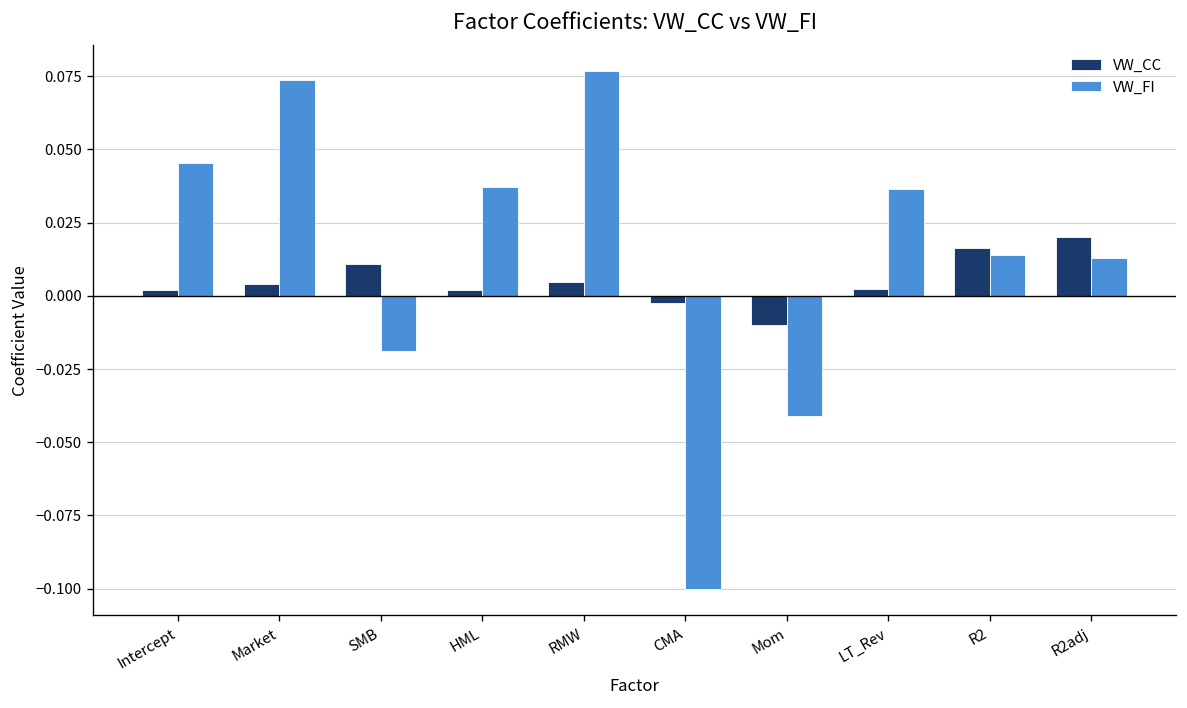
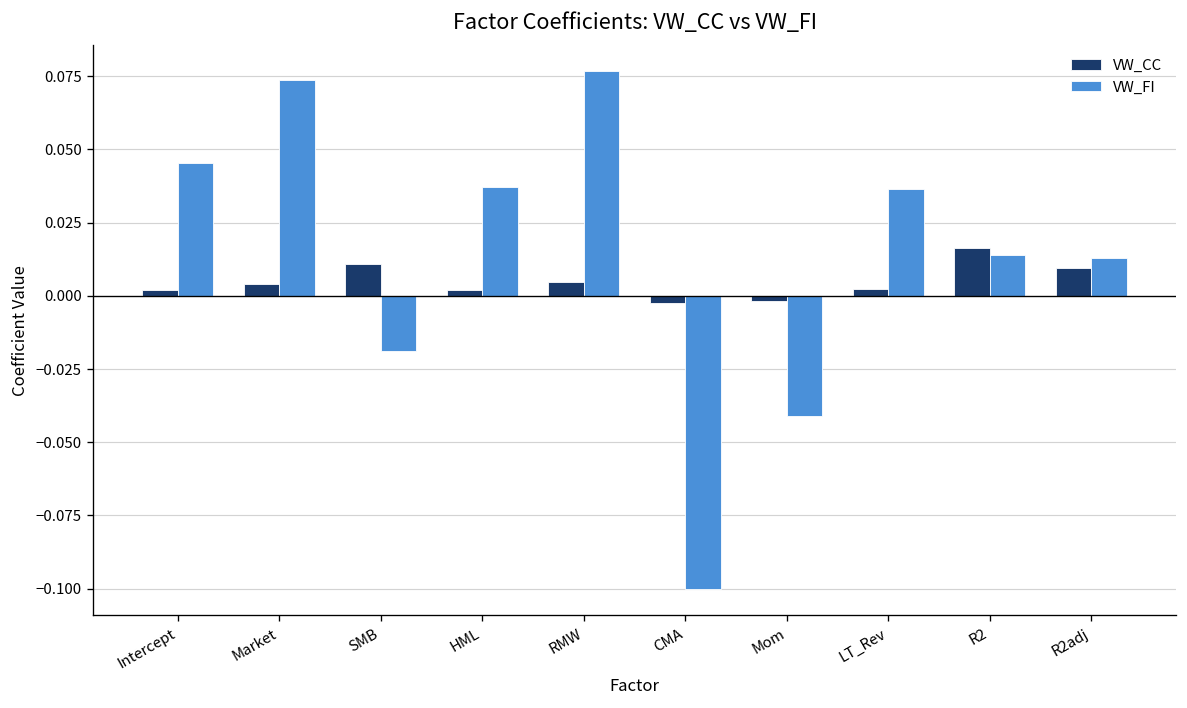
  {
    "VW_CC": {
      "Intercept": 0.002,
      "Market": 0.004,
      "SMB": 0.011,
      "HML": 0.002,
      "RMW": 0.005,
      "CMA": -0.002,
-     "Mom": -0.010,
+     "Mom": -0.002,
      "LT_Rev": 0.002,
      "R2": 0.016,
-     "R2adj": 0.020
+     "R2adj": 0.009
    },
    "VW_FI": {
      "Intercept": 0.045,
      "Market": 0.074,
      "SMB": -0.019,
      "HML": 0.037,
      "RMW": 0.077,
      "CMA": -0.100,
      "Mom": -0.041,
      "LT_Rev": 0.036,
      "R2": 0.014,
      "R2adj": 0.013
    }
  }
